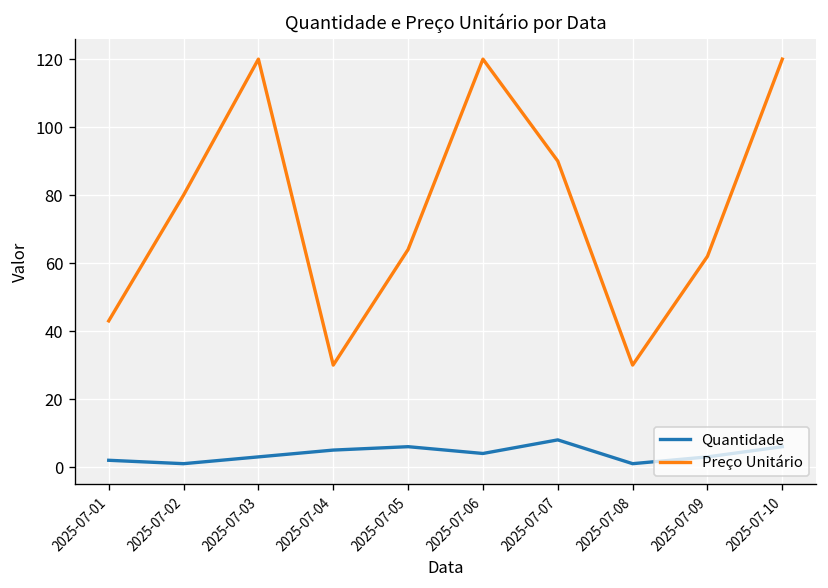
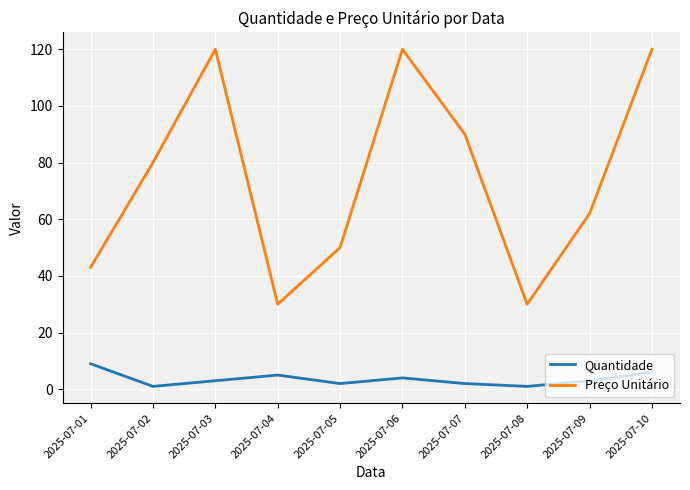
  {
    "Quantidade": {
-     "2025-07-01": 2,
+     "2025-07-01": 9,
      "2025-07-02": 1,
      "2025-07-03": 3,
      "2025-07-04": 5,
-     "2025-07-05": 6,
+     "2025-07-05": 2,
      "2025-07-06": 4,
-     "2025-07-07": 8,
+     "2025-07-07": 2,
      "2025-07-08": 1
    },
    "Preço Unitário": {
      "2025-07-01": 43,
      "2025-07-02": 80,
      "2025-07-03": 120,
      "2025-07-04": 30,
-     "2025-07-05": 64,
+     "2025-07-05": 50,
      "2025-07-06": 120,
      "2025-07-07": 90,
      "2025-07-08": 30,
      "2025-07-09": 62,
      "2025-07-10": 120
    }
  }
